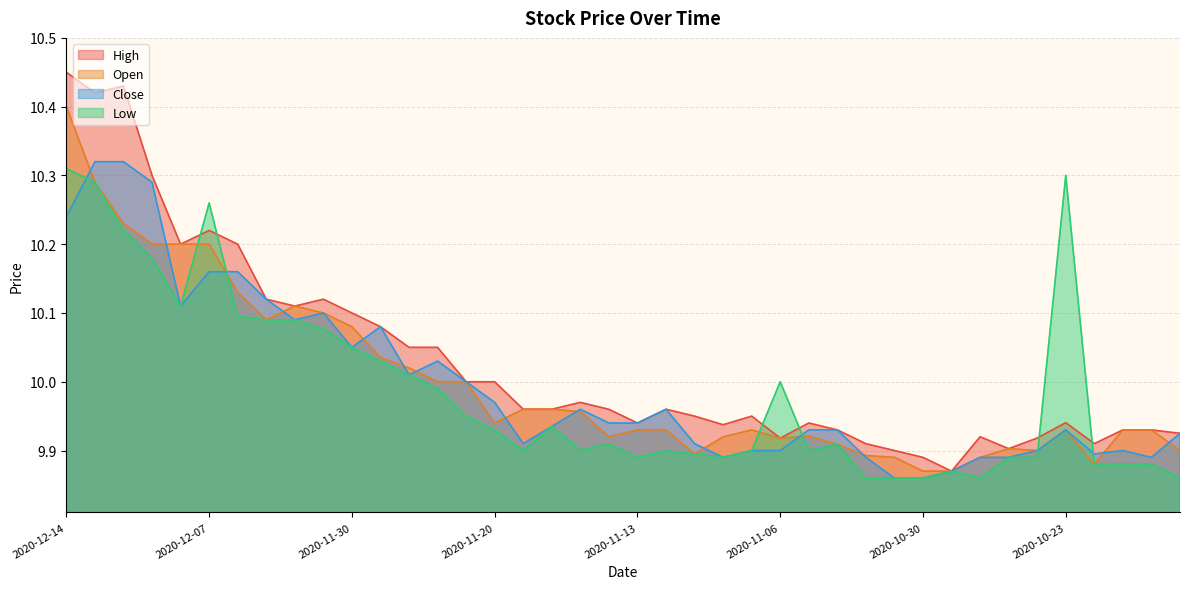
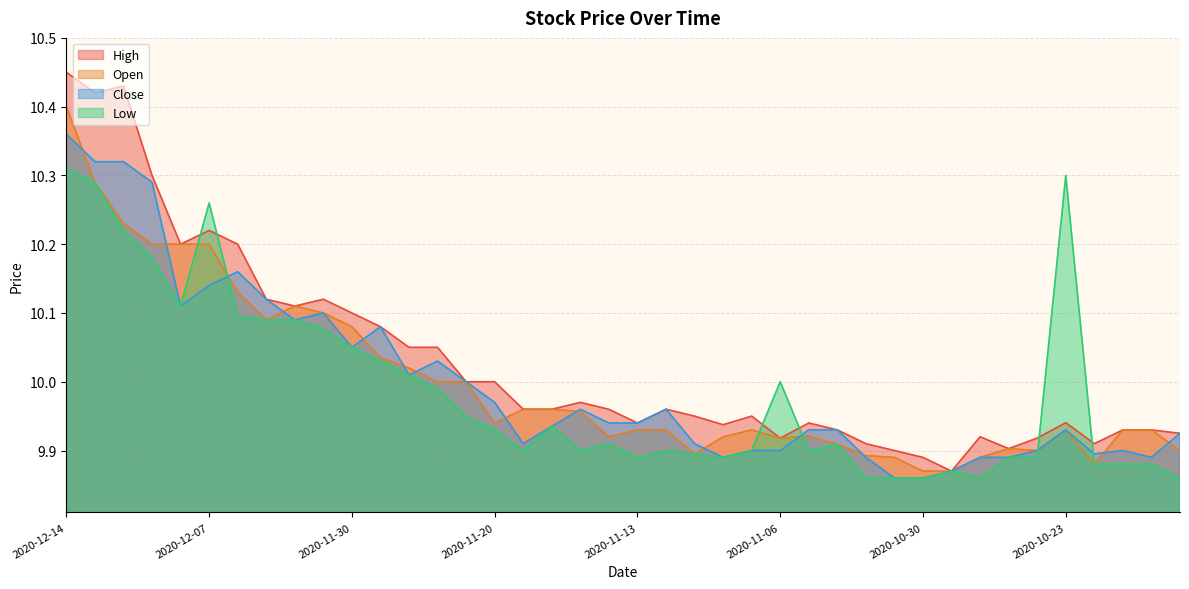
  {
    "Close": {
-     "2020-12-14": 10.24,
-     "2020-12-07": 10.16,
+     "2020-12-14": 10.36,
+     "2020-12-07": 10.14,
      "2020-11-20": 9.97,
      "2020-11-06": 9.90
    },
    "Low": {
      "2020-12-14": 10.31,
      "2020-12-07": 10.26,
      "2020-11-20": 9.93,
      "2020-11-13": 9.89,
      "2020-11-06": 10.00,
      "2020-10-23": 10.30
    }
  }
